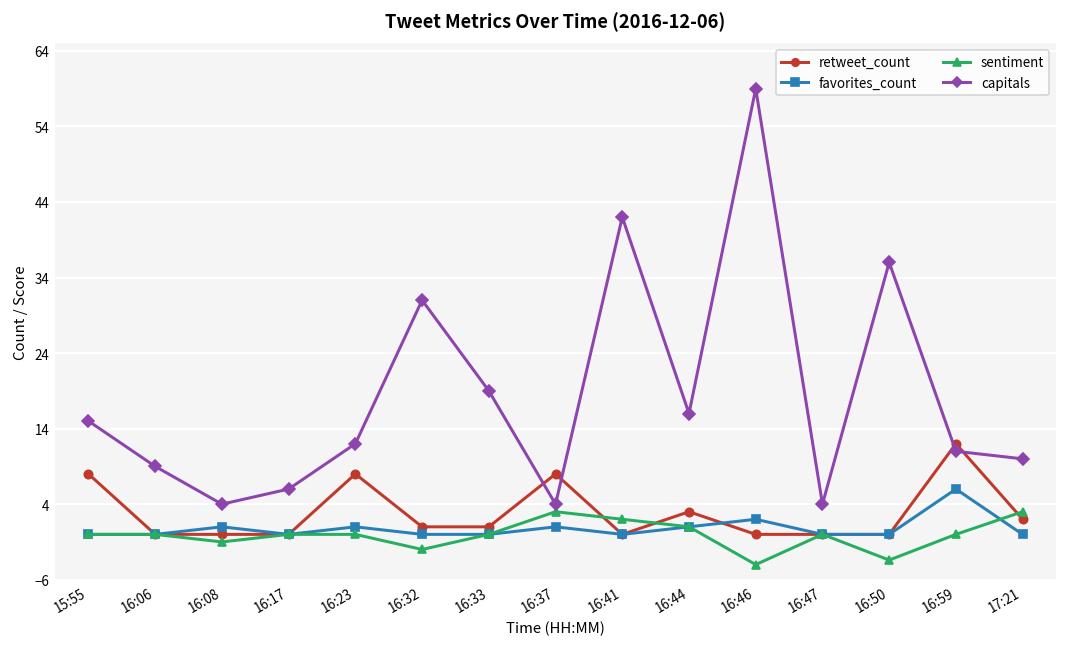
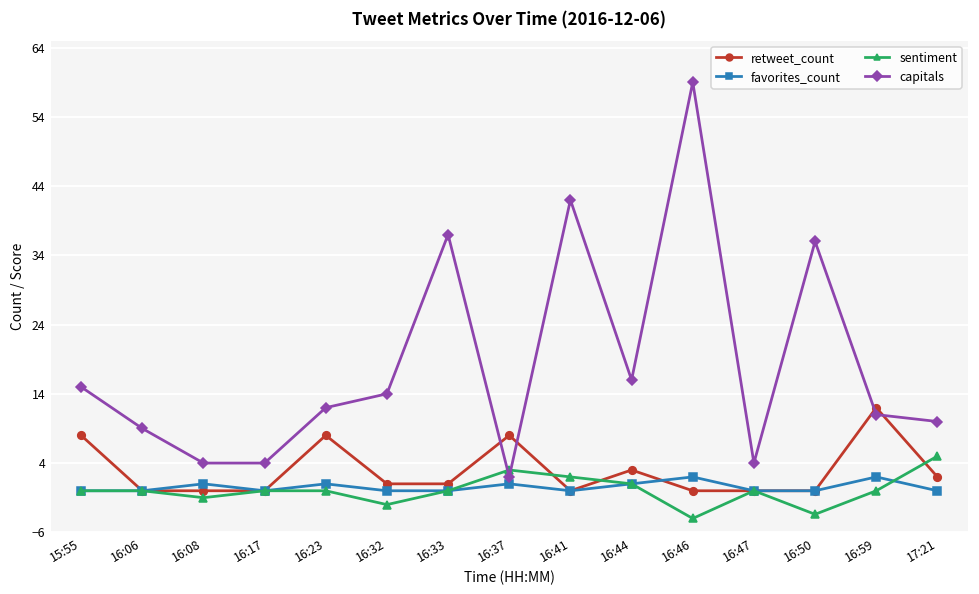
  {
    "retweet_count": {
      "15:55": 8,
      "16:08": 0,
      "16:23": 8,
      "16:32": 1,
      "16:33": 1,
      "16:37": 8,
      "16:44": 3,
      "16:46": 0,
      "16:59": 12,
      "17:21": 2
    },
    "favorites_count": {
      "16:08": 1,
      "16:23": 1,
      "16:32": 0,
      "16:37": 1,
      "16:46": 2,
-     "16:59": 6,
+     "16:59": 2,
      "17:21": 0
    },
    "sentiment": {
      "16:08": -1,
      "16:23": 0,
      "16:32": -2,
      "16:37": 3,
      "16:41": 2,
      "16:46": -4,
      "16:50": -3,
      "16:59": 0,
-     "17:21": 3
+     "17:21": 5
    },
    "capitals": {
      "15:55": 15,
      "16:06": 9,
      "16:08": 4,
-     "16:17": 6,
+     "16:17": 4,
      "16:23": 12,
-     "16:32": 31,
-     "16:33": 19,
-     "16:37": 4,
+     "16:32": 14,
+     "16:33": 37,
+     "16:37": 2,
      "16:41": 42,
      "16:44": 16,
      "16:46": 59,
      "16:47": 4,
      "16:50": 36,
      "16:59": 11,
      "17:21": 10
    }
  }
